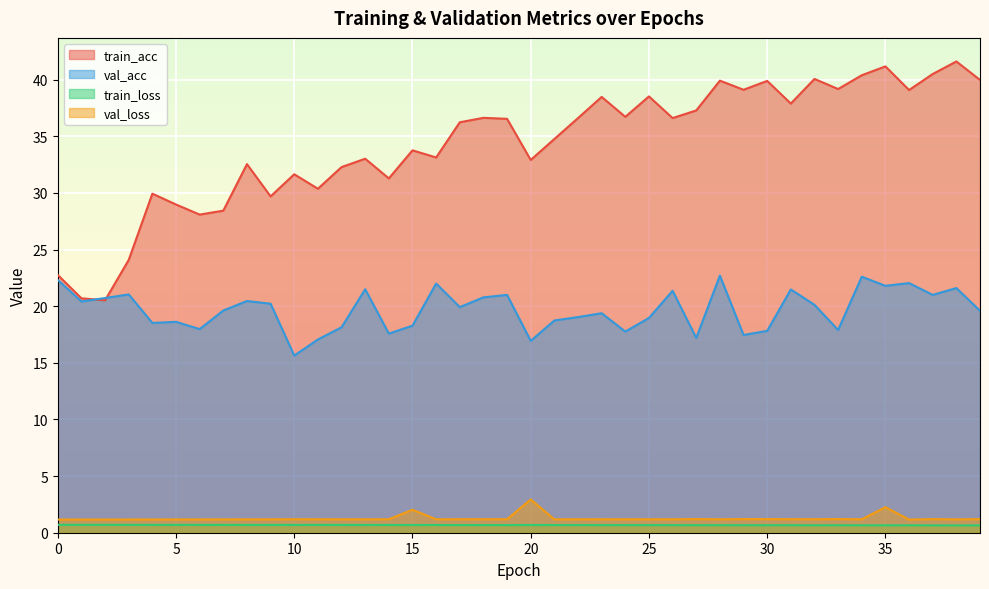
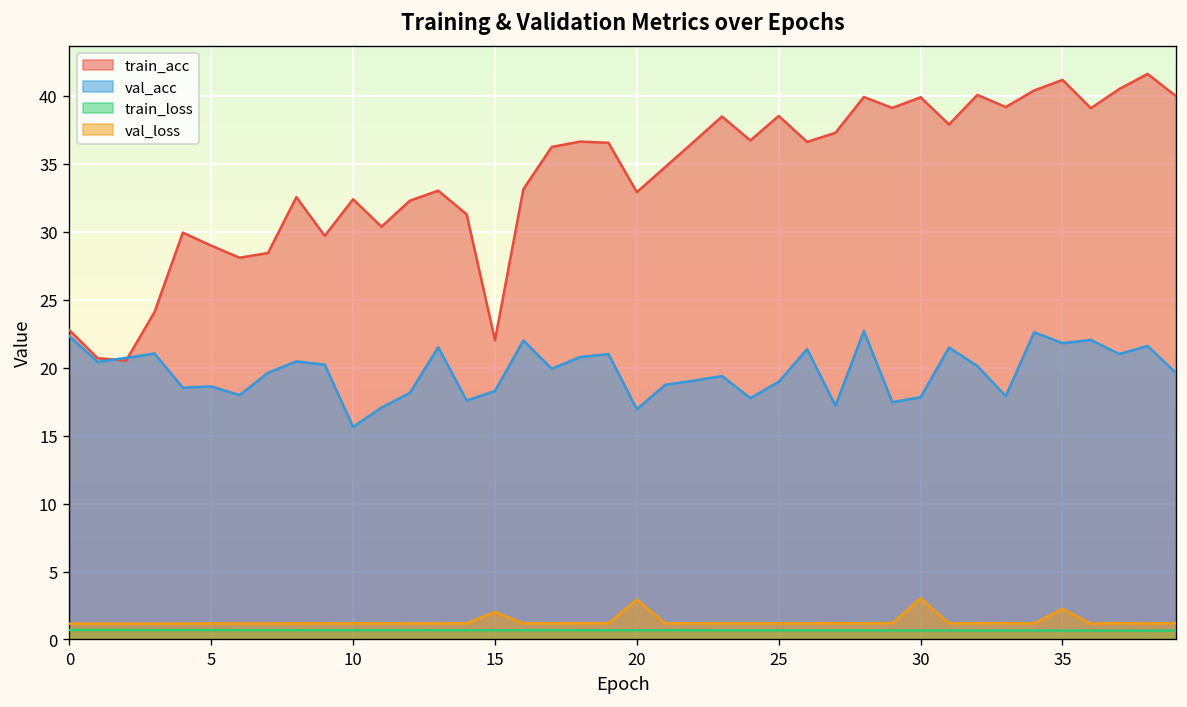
  {
    "train_acc": {
      "0": 22.8,
      "5": 29.0,
-     "10": 31.6,
-     "15": 33.8,
+     "10": 32.4,
+     "15": 22.0,
      "20": 32.9,
      "25": 38.5,
      "30": 39.9,
      "35": 41.2
    },
    "val_acc": {
      "0": 22.3,
      "5": 18.6,
      "10": 15.6,
      "15": 18.3,
      "20": 16.9,
      "25": 19.0,
      "30": 17.8,
      "35": 21.8
    },
    "train_loss": {
      "0": 0.7,
      "5": 0.7,
      "10": 0.7,
      "15": 0.7,
      "20": 0.7,
      "25": 0.7,
      "30": 0.7,
      "35": 0.7
    },
    "val_loss": {
      "0": 1.2,
      "5": 1.2,
      "10": 1.2,
      "15": 2.0,
      "20": 2.9,
      "25": 1.2,
-     "30": 1.2,
+     "30": 3.0,
      "35": 2.3
    }
  }
